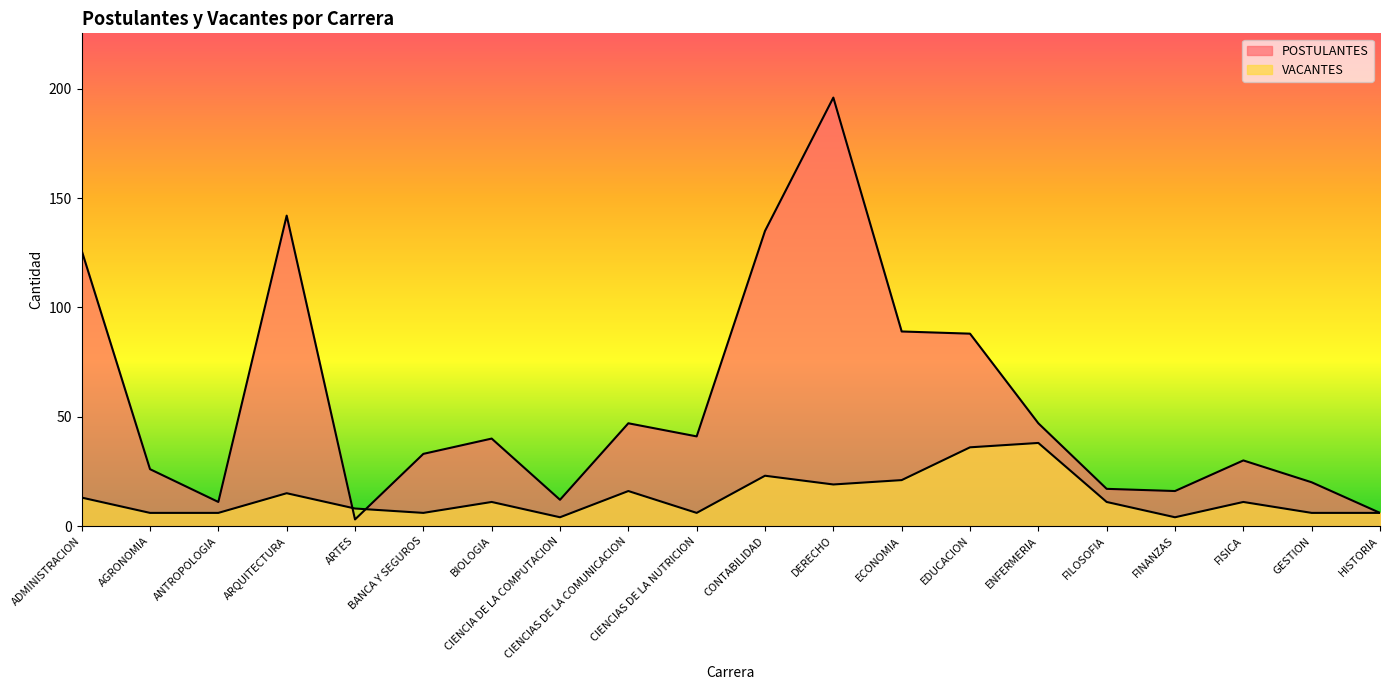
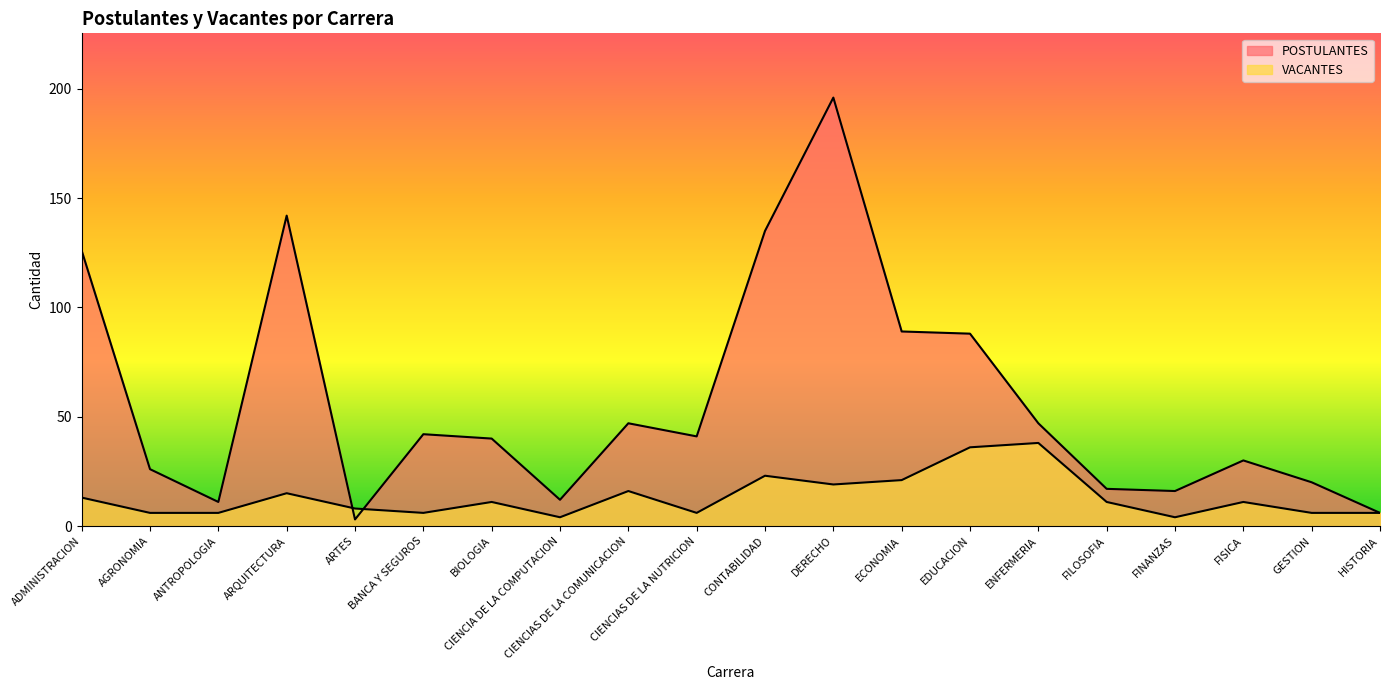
  {
    "POSTULANTES": {
      "ADMINISTRACION": 126,
      "AGRONOMIA": 26,
      "ANTROPOLOGIA": 11,
      "ARQUITECTURA": 142,
      "ARTES": 3,
-     "BANCA Y SEGUROS": 33,
+     "BANCA Y SEGUROS": 42,
      "BIOLOGIA": 40,
      "CIENCIA DE LA COMPUTACION": 12,
      "CIENCIAS DE LA COMUNICACION": 47,
      "CIENCIAS DE LA NUTRICION": 41,
      "CONTABILIDAD": 135,
      "DERECHO": 196,
      "ECONOMIA": 89,
      "EDUCACION": 88,
      "ENFERMERIA": 47,
      "FILOSOFIA": 17,
      "FINANZAS": 16,
      "FISICA": 30,
      "GESTION": 20
    },
    "VACANTES": {
      "ADMINISTRACION": 13,
      "AGRONOMIA": 6,
      "ANTROPOLOGIA": 6,
      "ARQUITECTURA": 15,
      "ARTES": 8,
      "BANCA Y SEGUROS": 6,
      "BIOLOGIA": 11,
      "CIENCIA DE LA COMPUTACION": 4,
      "CIENCIAS DE LA COMUNICACION": 16,
      "CIENCIAS DE LA NUTRICION": 6,
      "CONTABILIDAD": 23,
      "DERECHO": 19,
      "ECONOMIA": 21,
      "EDUCACION": 36,
      "ENFERMERIA": 38,
      "FILOSOFIA": 11,
      "FINANZAS": 4,
      "FISICA": 11,
      "GESTION": 6
    }
  }
